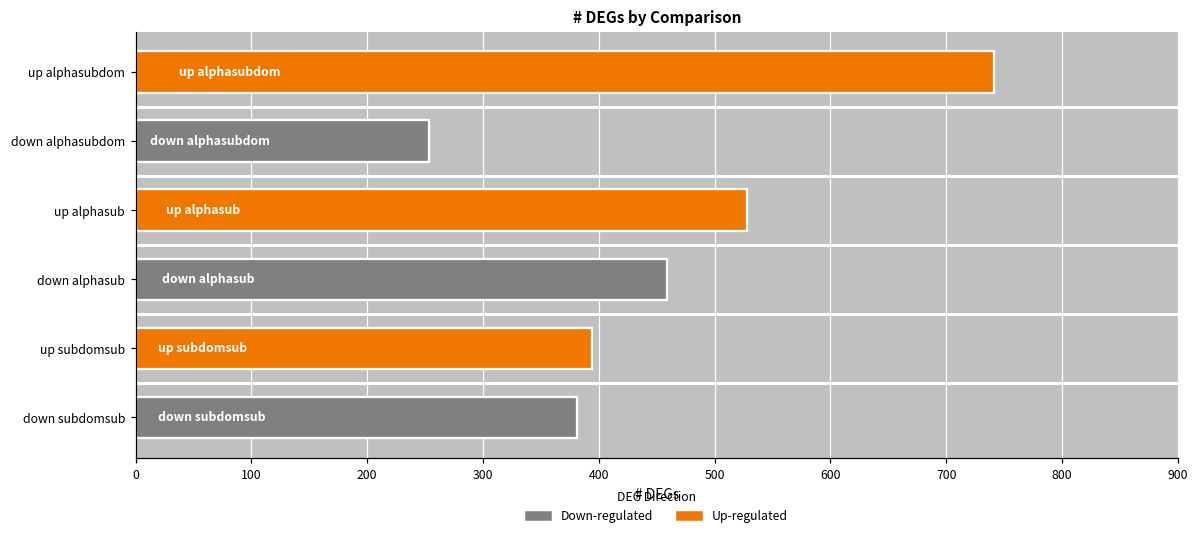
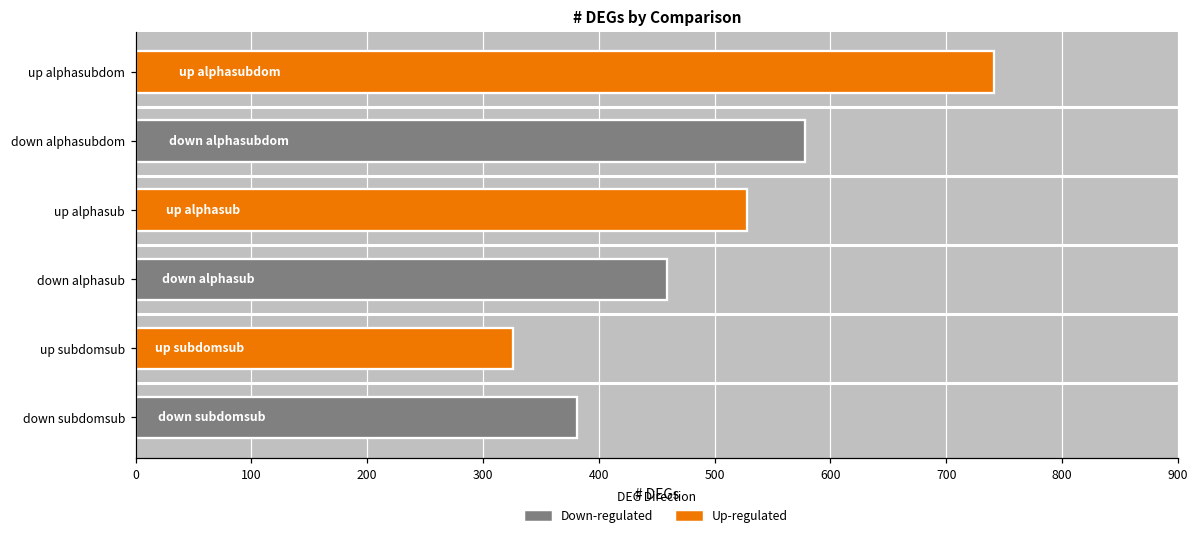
  {
    "up alphasubdom": 741,
-   "down alphasubdom": 253,
+   "down alphasubdom": 578,
    "up alphasub": 528,
    "down alphasub": 459,
-   "up subdomsub": 394,
+   "up subdomsub": 326,
    "down subdomsub": 381
  }
